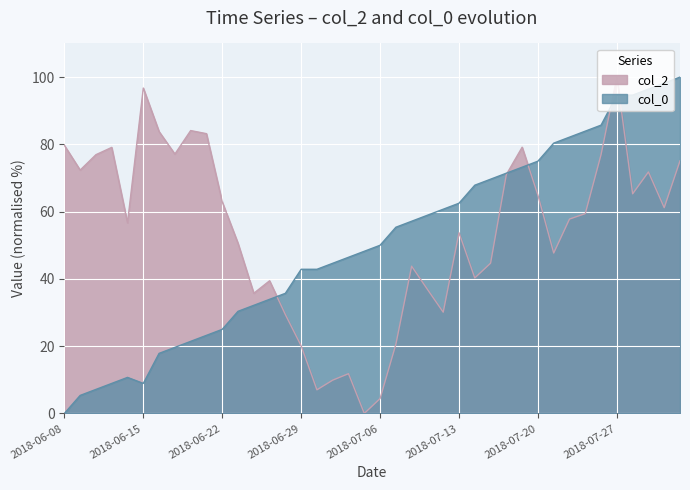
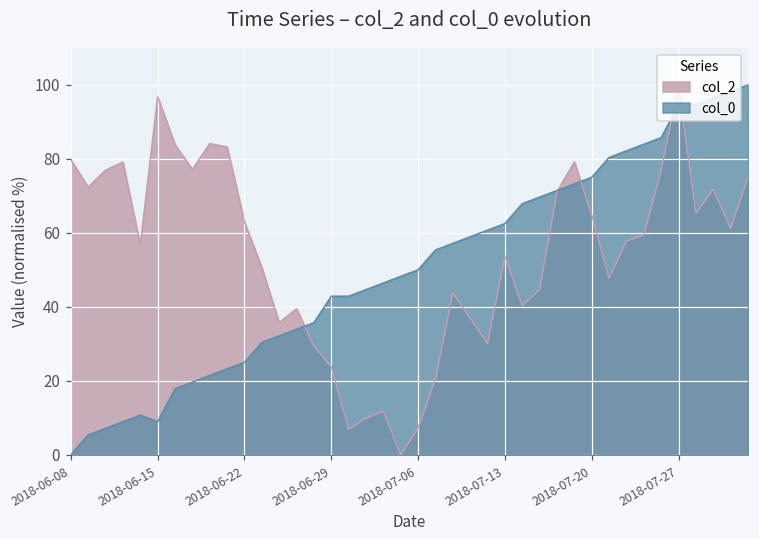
  {
    "col_2": {
      "2018-06-08": 80,
      "2018-06-15": 97,
      "2018-06-22": 63,
-     "2018-06-29": 20,
-     "2018-07-06": 4,
+     "2018-06-29": 24,
+     "2018-07-06": 7,
      "2018-07-13": 54,
      "2018-07-20": 65
    },
    "col_0": {
      "2018-06-08": 0,
      "2018-06-15": 9,
      "2018-06-22": 25,
      "2018-06-29": 43,
      "2018-07-06": 50,
      "2018-07-13": 63,
      "2018-07-20": 75
    }
  }
